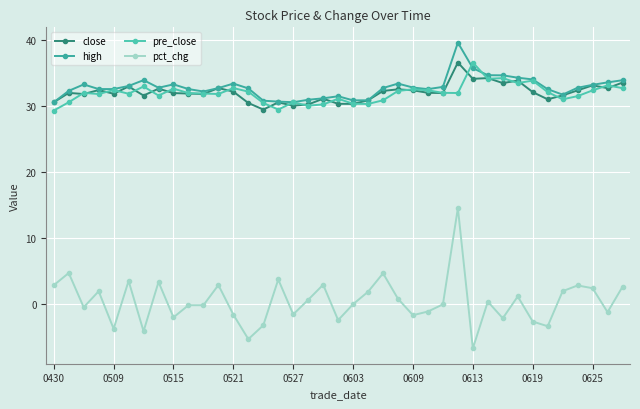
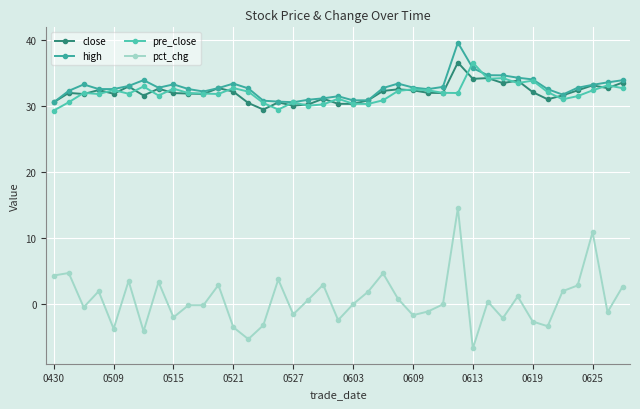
  {
    "pct_chg": {
-     "0430": 3,
+     "0430": 4,
      "0509": -4,
      "0515": -2,
-     "0521": -2,
+     "0521": -4,
      "0527": -2,
      "0603": 0,
      "0609": -2,
      "0613": -7,
      "0619": -3,
-     "0625": 2
+     "0625": 11
    }
  }
